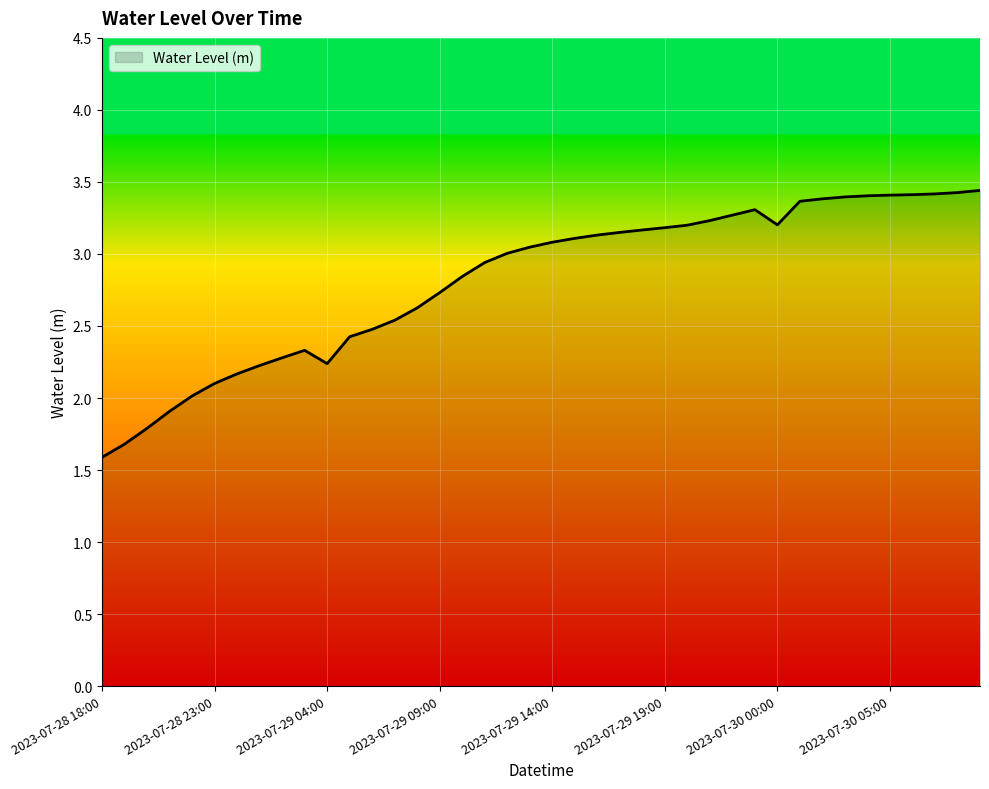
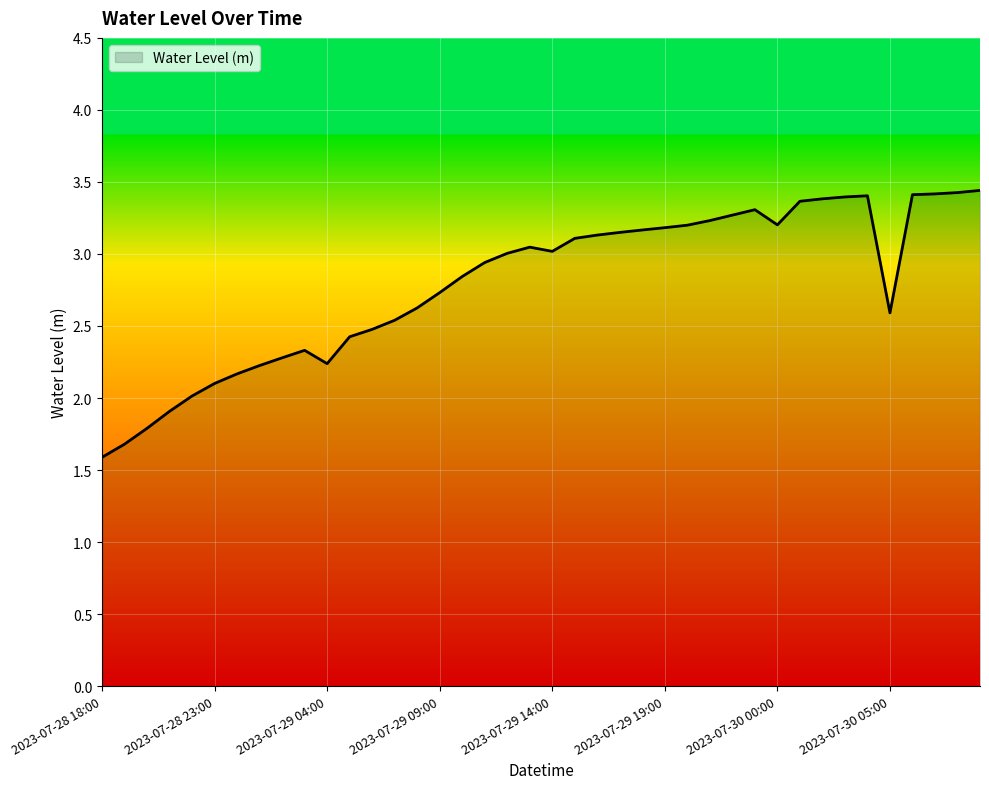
  {
    "2023-07-28 18:00": 1.59,
    "2023-07-28 23:00": 2.10,
    "2023-07-29 04:00": 2.24,
    "2023-07-29 09:00": 2.73,
-   "2023-07-29 14:00": 3.08,
+   "2023-07-29 14:00": 3.02,
    "2023-07-29 19:00": 3.18,
    "2023-07-30 00:00": 3.20,
-   "2023-07-30 05:00": 3.41
+   "2023-07-30 05:00": 2.59
  }
